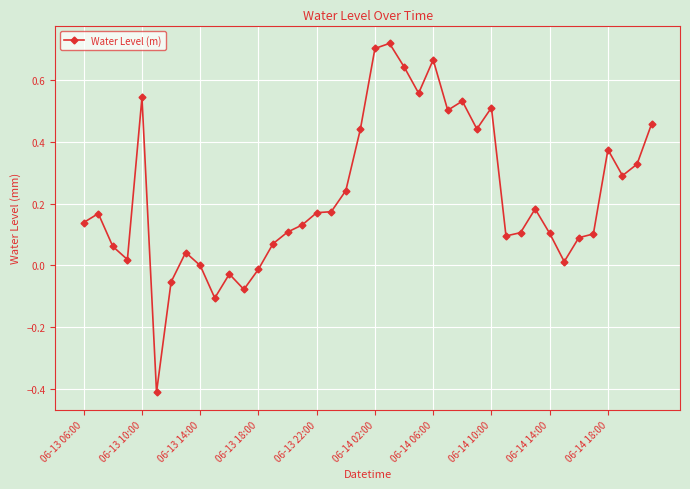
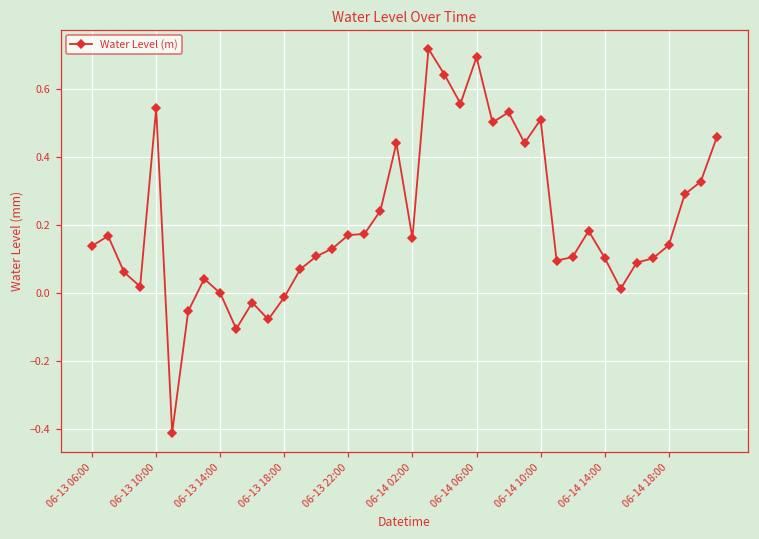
  {
    "06-13 06:00": 0.14,
    "06-13 10:00": 0.54,
    "06-13 14:00": 0.00,
    "06-13 18:00": -0.01,
    "06-13 22:00": 0.17,
-   "06-14 02:00": 0.70,
-   "06-14 06:00": 0.66,
+   "06-14 02:00": 0.16,
+   "06-14 06:00": 0.69,
    "06-14 10:00": 0.51,
    "06-14 14:00": 0.10,
-   "06-14 18:00": 0.37
+   "06-14 18:00": 0.14
  }
